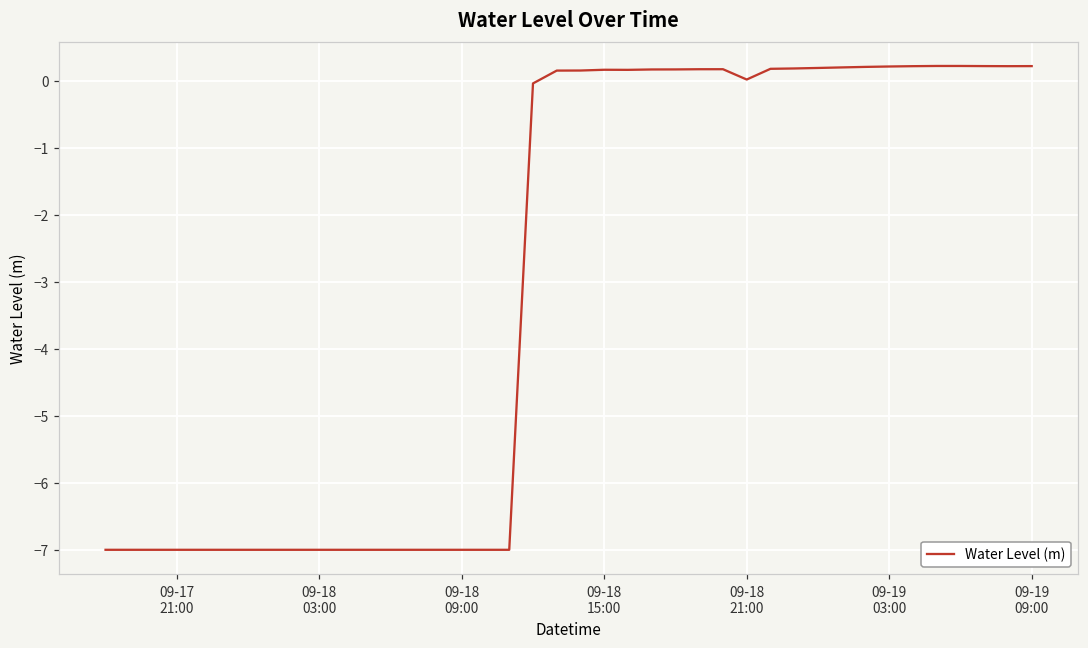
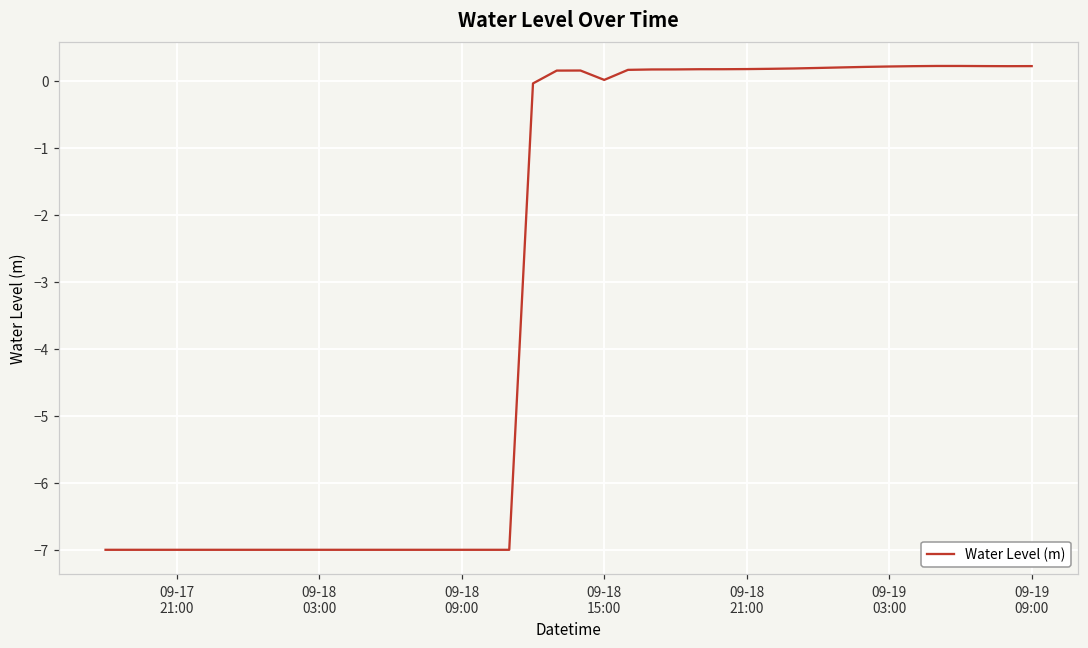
  {
    "09-17 21:00": -7.0,
    "09-18 03:00": -7.0,
    "09-18 09:00": -7.0,
-   "09-18 15:00": 0.2,
-   "09-18 21:00": 0.0,
+   "09-18 15:00": 0.0,
+   "09-18 21:00": 0.2,
    "09-19 03:00": 0.2,
    "09-19 09:00": 0.2
  }
